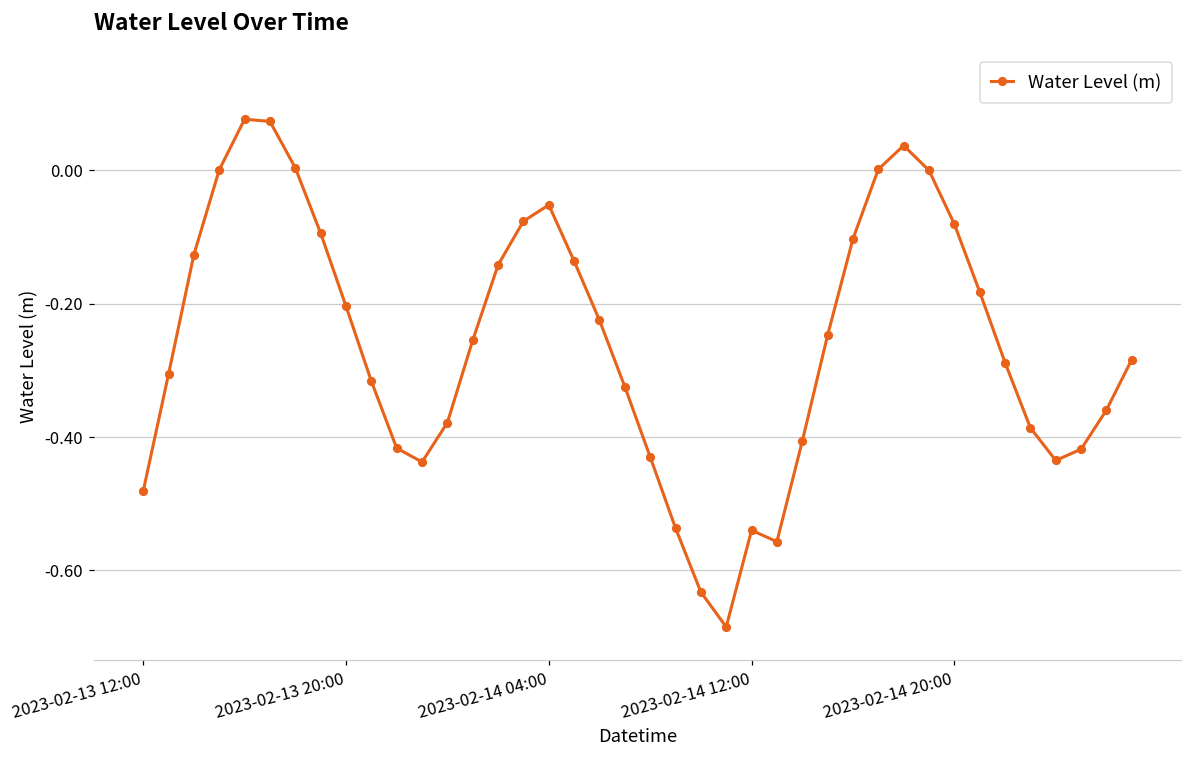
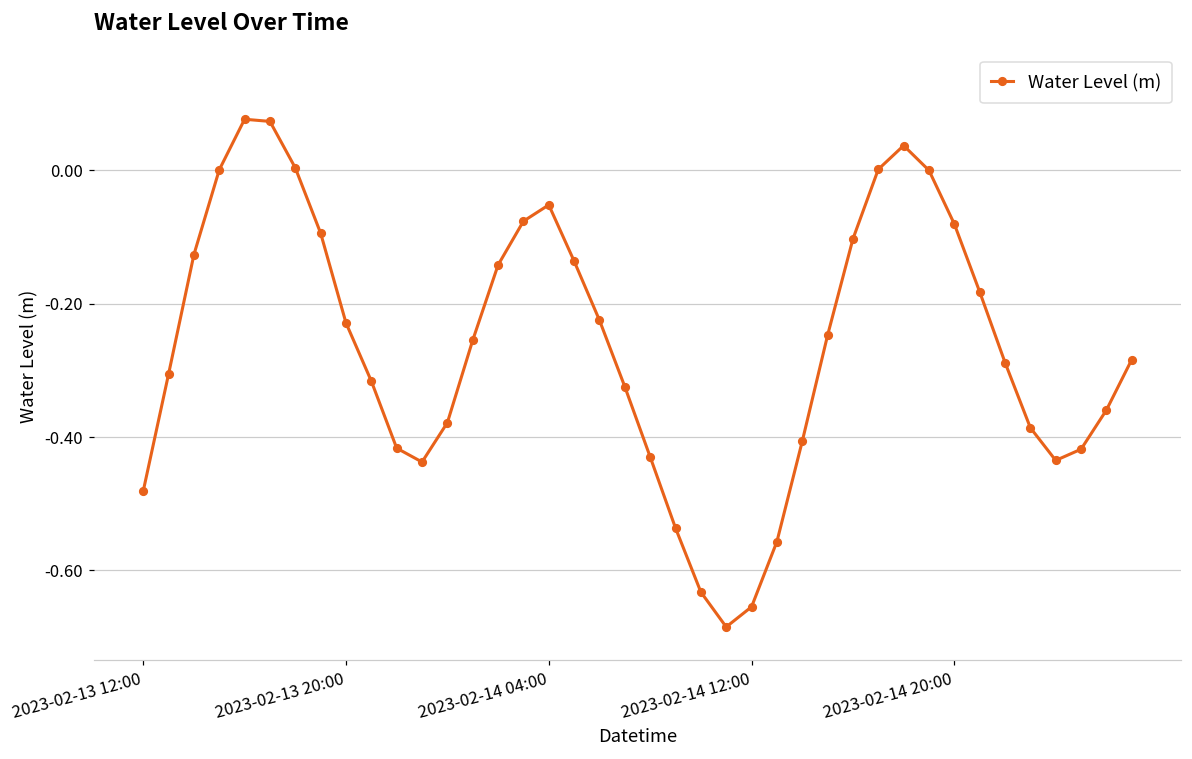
  {
    "2023-02-13 12:00": -0.48,
-   "2023-02-13 20:00": -0.20,
+   "2023-02-13 20:00": -0.23,
    "2023-02-14 04:00": -0.05,
-   "2023-02-14 12:00": -0.54,
+   "2023-02-14 12:00": -0.65,
    "2023-02-14 20:00": -0.08
  }
